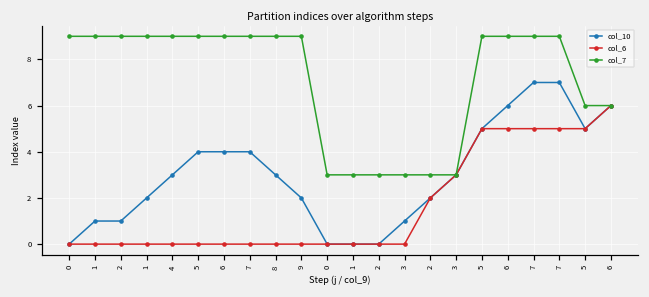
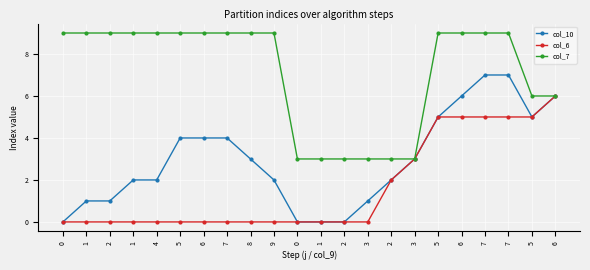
  {
    "col_10": {
-     "4": 3,
+     "4": 2,
      "8": 3,
      "9": 2
    },
    "col_6": {
      "4": 0,
      "8": 0,
      "9": 0
    },
    "col_7": {
      "4": 9,
      "8": 9,
      "9": 9
    }
  }
